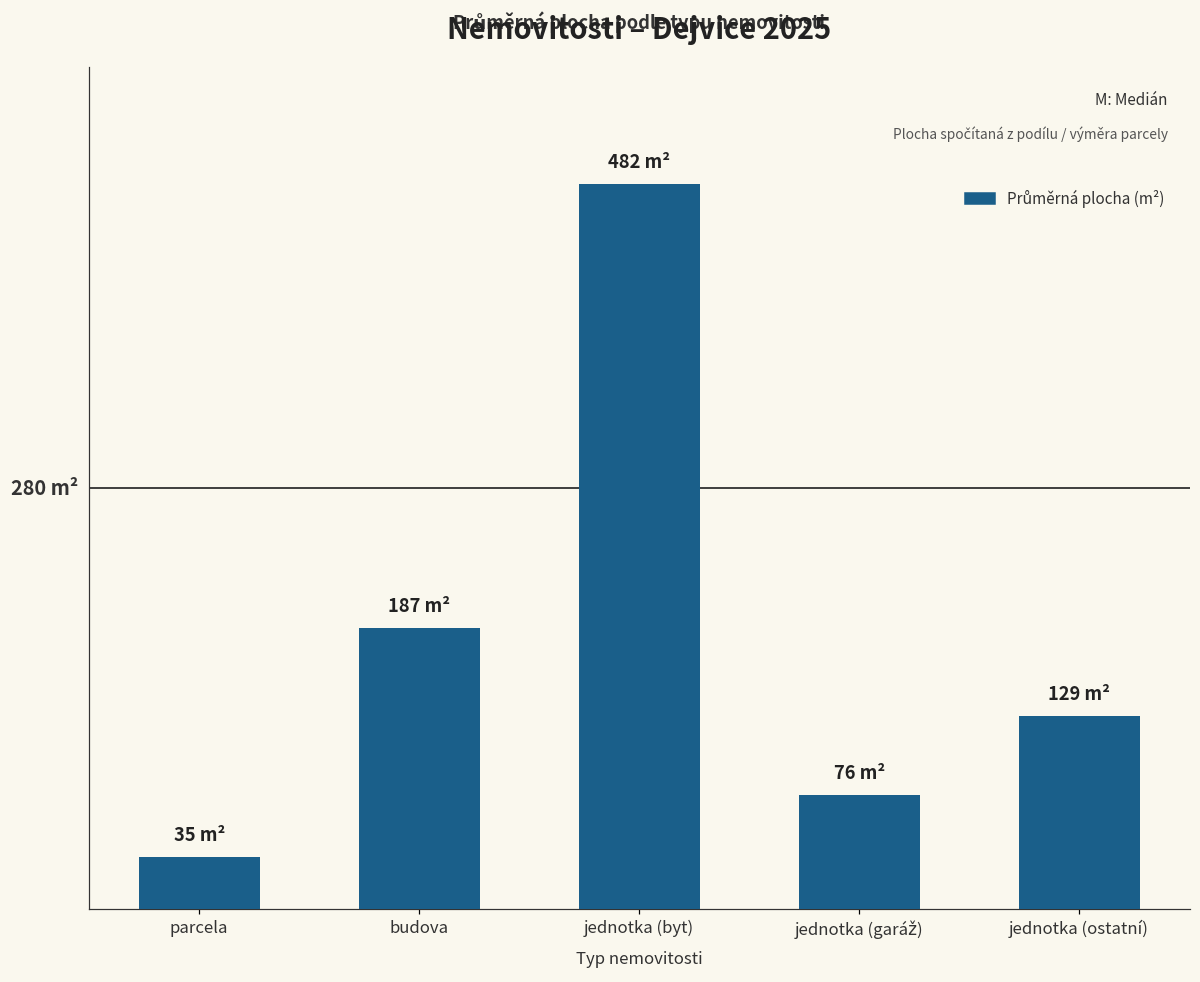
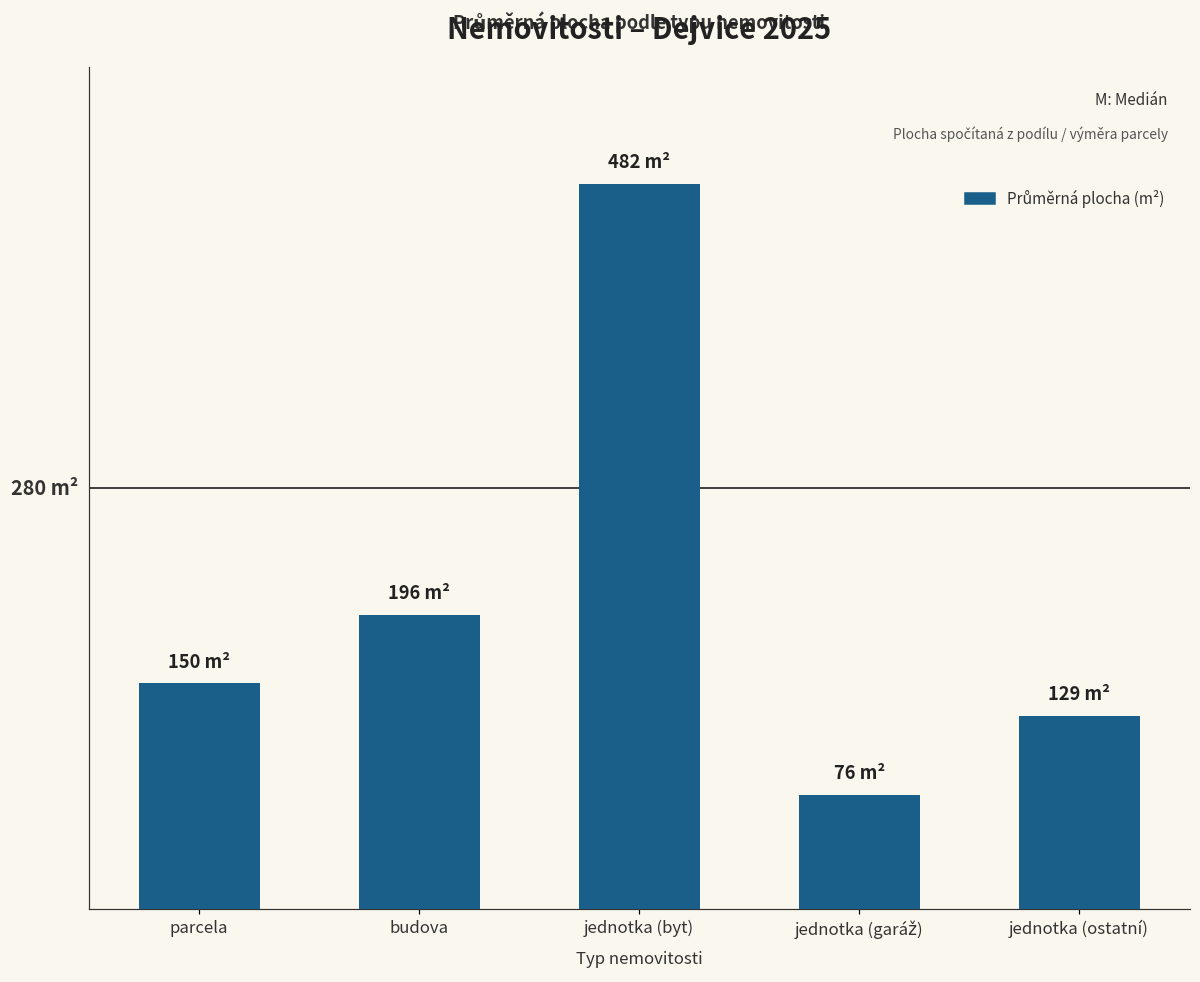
  {
-   "parcela": 35,
-   "budova": 187,
+   "parcela": 150,
+   "budova": 196,
    "jednotka (byt)": 482,
    "jednotka (garáž)": 76,
    "jednotka (ostatní)": 129
  }
